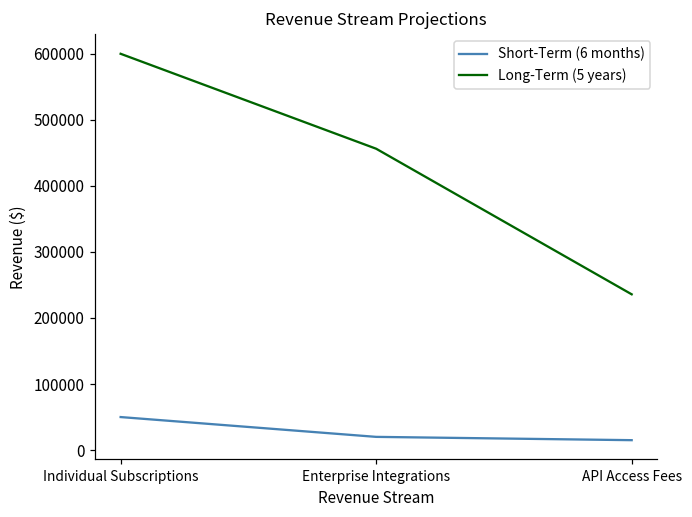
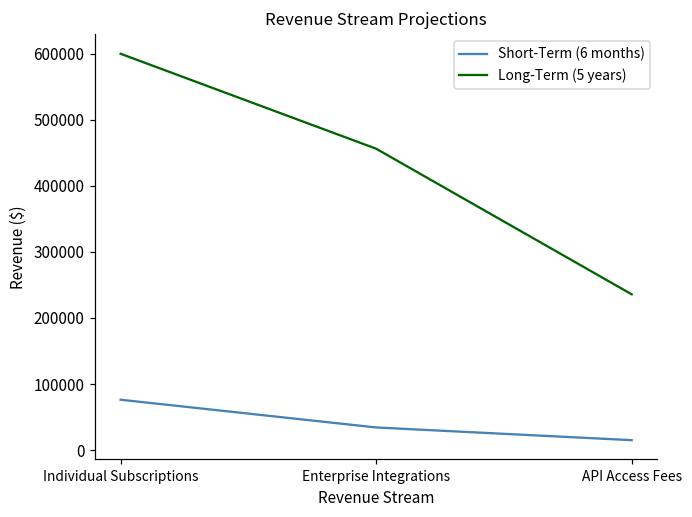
  {
    "Short-Term (6 months)": {
-     "Individual Subscriptions": 50000,
-     "Enterprise Integrations": 20000,
+     "Individual Subscriptions": 80000,
+     "Enterprise Integrations": 30000,
      "API Access Fees": 20000
    },
    "Long-Term (5 years)": {
      "Individual Subscriptions": 600000,
      "Enterprise Integrations": 460000,
      "API Access Fees": 240000
    }
  }
